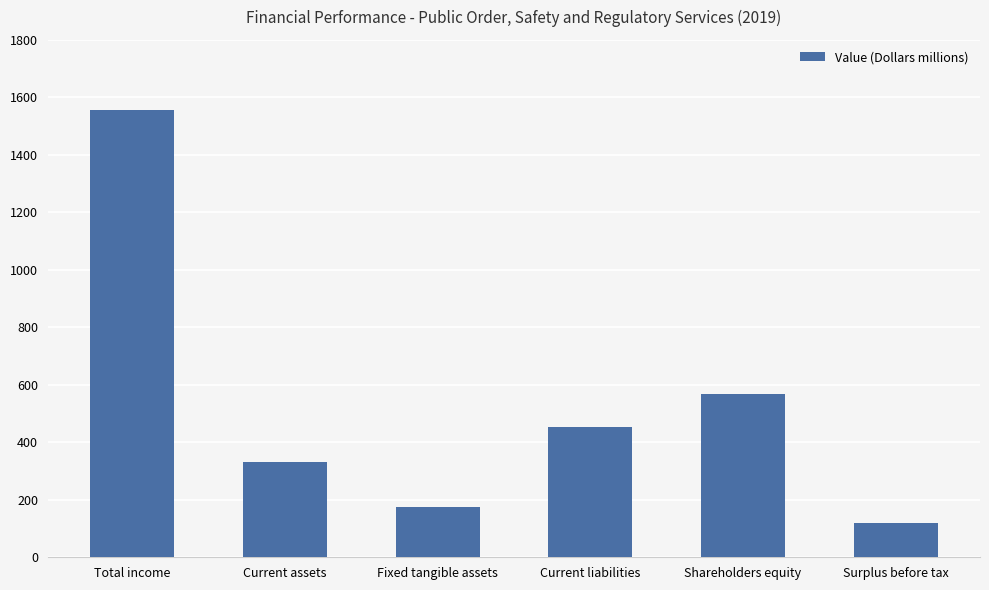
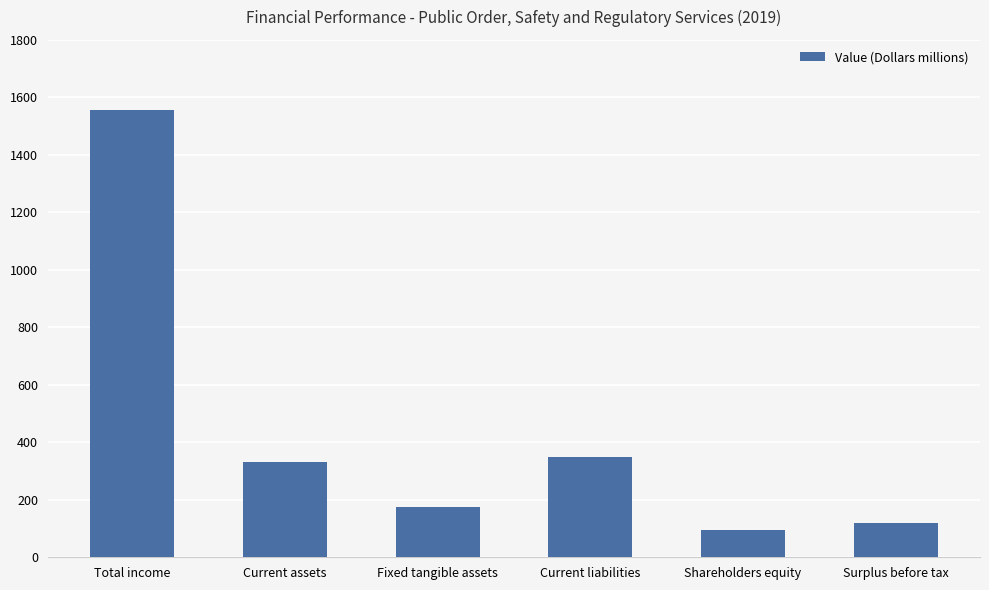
  {
    "Total income": 1560,
    "Current assets": 330,
    "Fixed tangible assets": 180,
-   "Current liabilities": 450,
-   "Shareholders equity": 570,
+   "Current liabilities": 350,
+   "Shareholders equity": 90,
    "Surplus before tax": 120
  }
